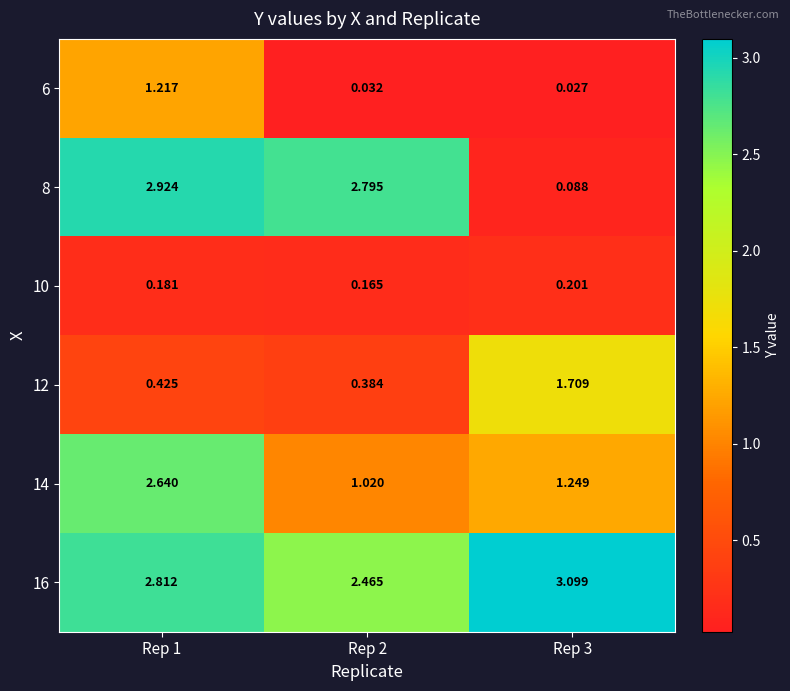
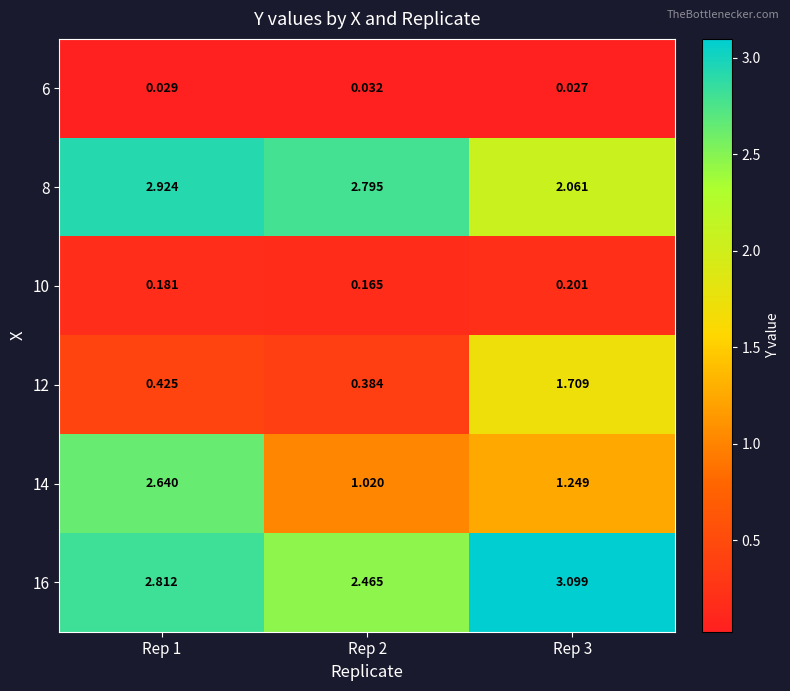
  {
    "6": {
-     "Rep 1": 1.217,
+     "Rep 1": 0.029,
      "Rep 2": 0.032,
      "Rep 3": 0.027
    },
    "8": {
      "Rep 1": 2.924,
      "Rep 2": 2.795,
-     "Rep 3": 0.088
+     "Rep 3": 2.061
    },
    "10": {
      "Rep 1": 0.181,
      "Rep 2": 0.165,
      "Rep 3": 0.201
    },
    "12": {
      "Rep 1": 0.425,
      "Rep 2": 0.384,
      "Rep 3": 1.709
    },
    "14": {
      "Rep 1": 2.640,
      "Rep 2": 1.020,
      "Rep 3": 1.249
    },
    "16": {
      "Rep 1": 2.812,
      "Rep 2": 2.465,
      "Rep 3": 3.099
    }
  }
